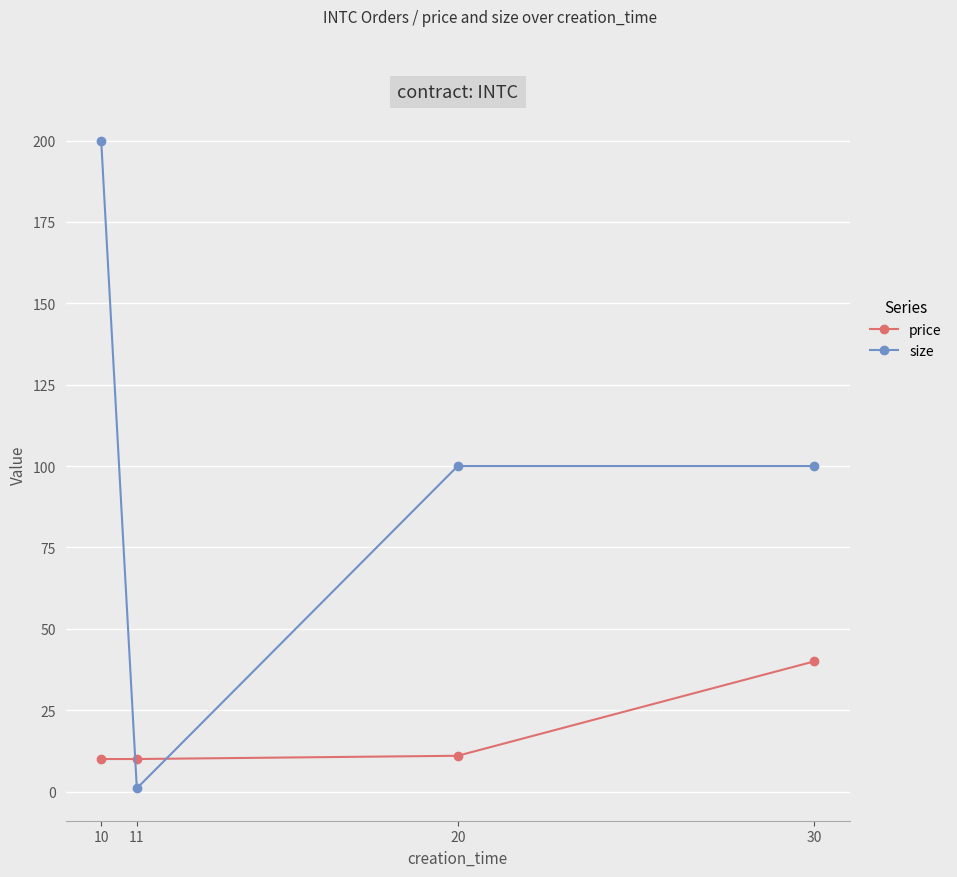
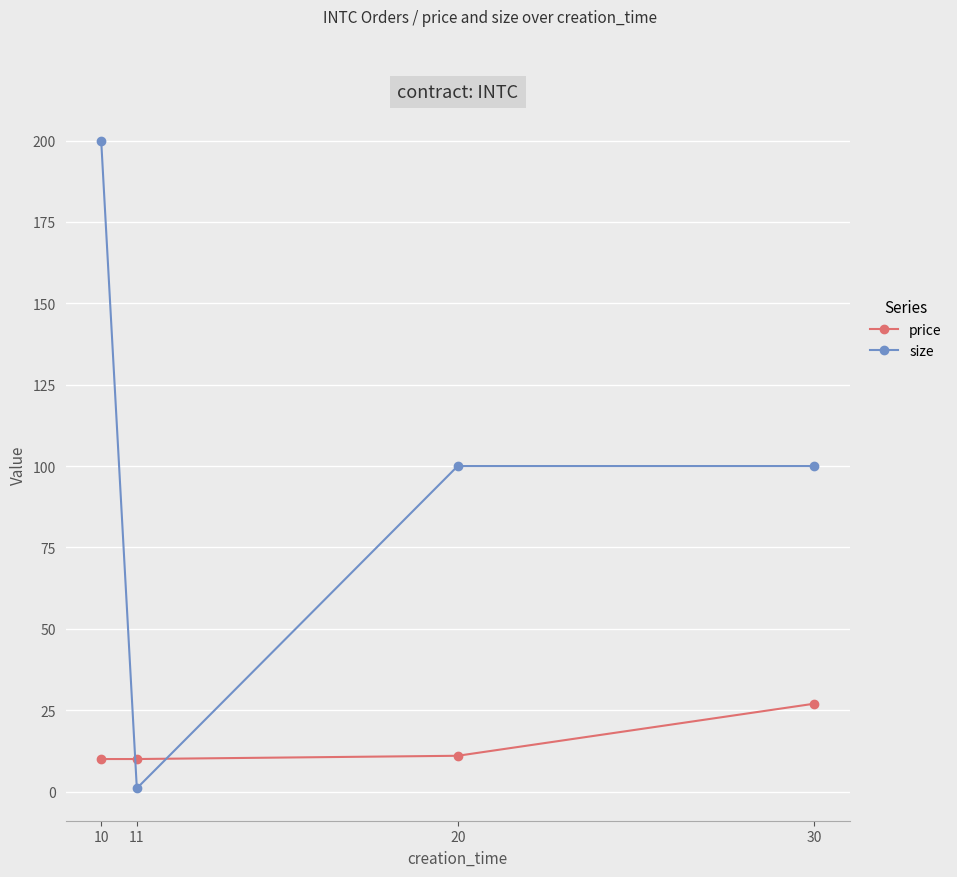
  {
    "price": {
      "10": 10,
      "11": 10,
      "20": 11,
-     "30": 40
+     "30": 27
    },
    "size": {
      "10": 200,
      "11": 1,
      "20": 100,
      "30": 100
    }
  }
